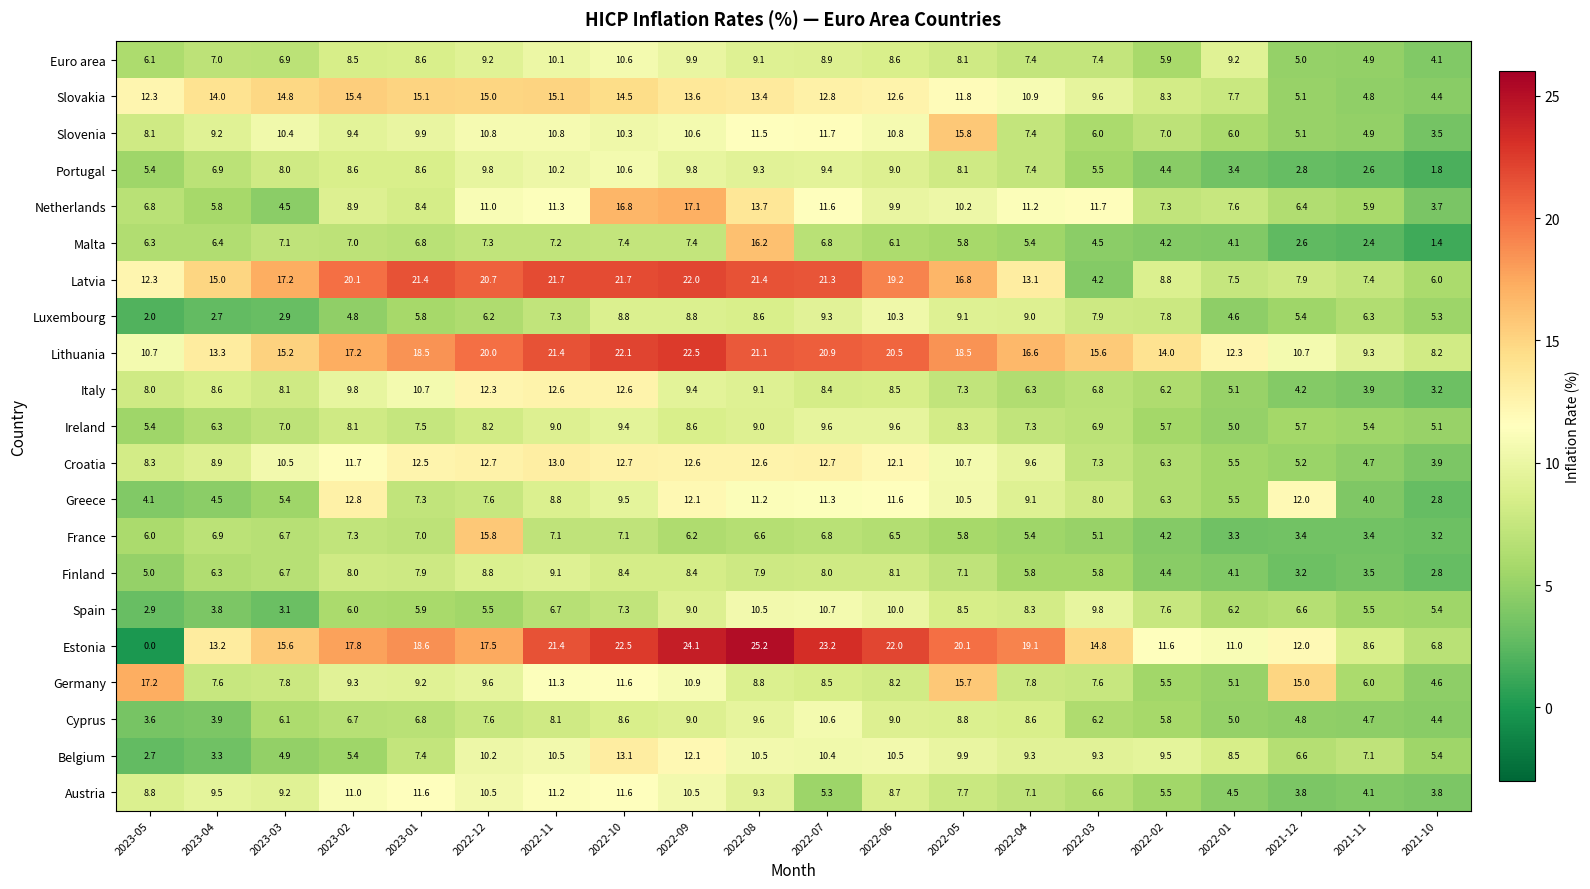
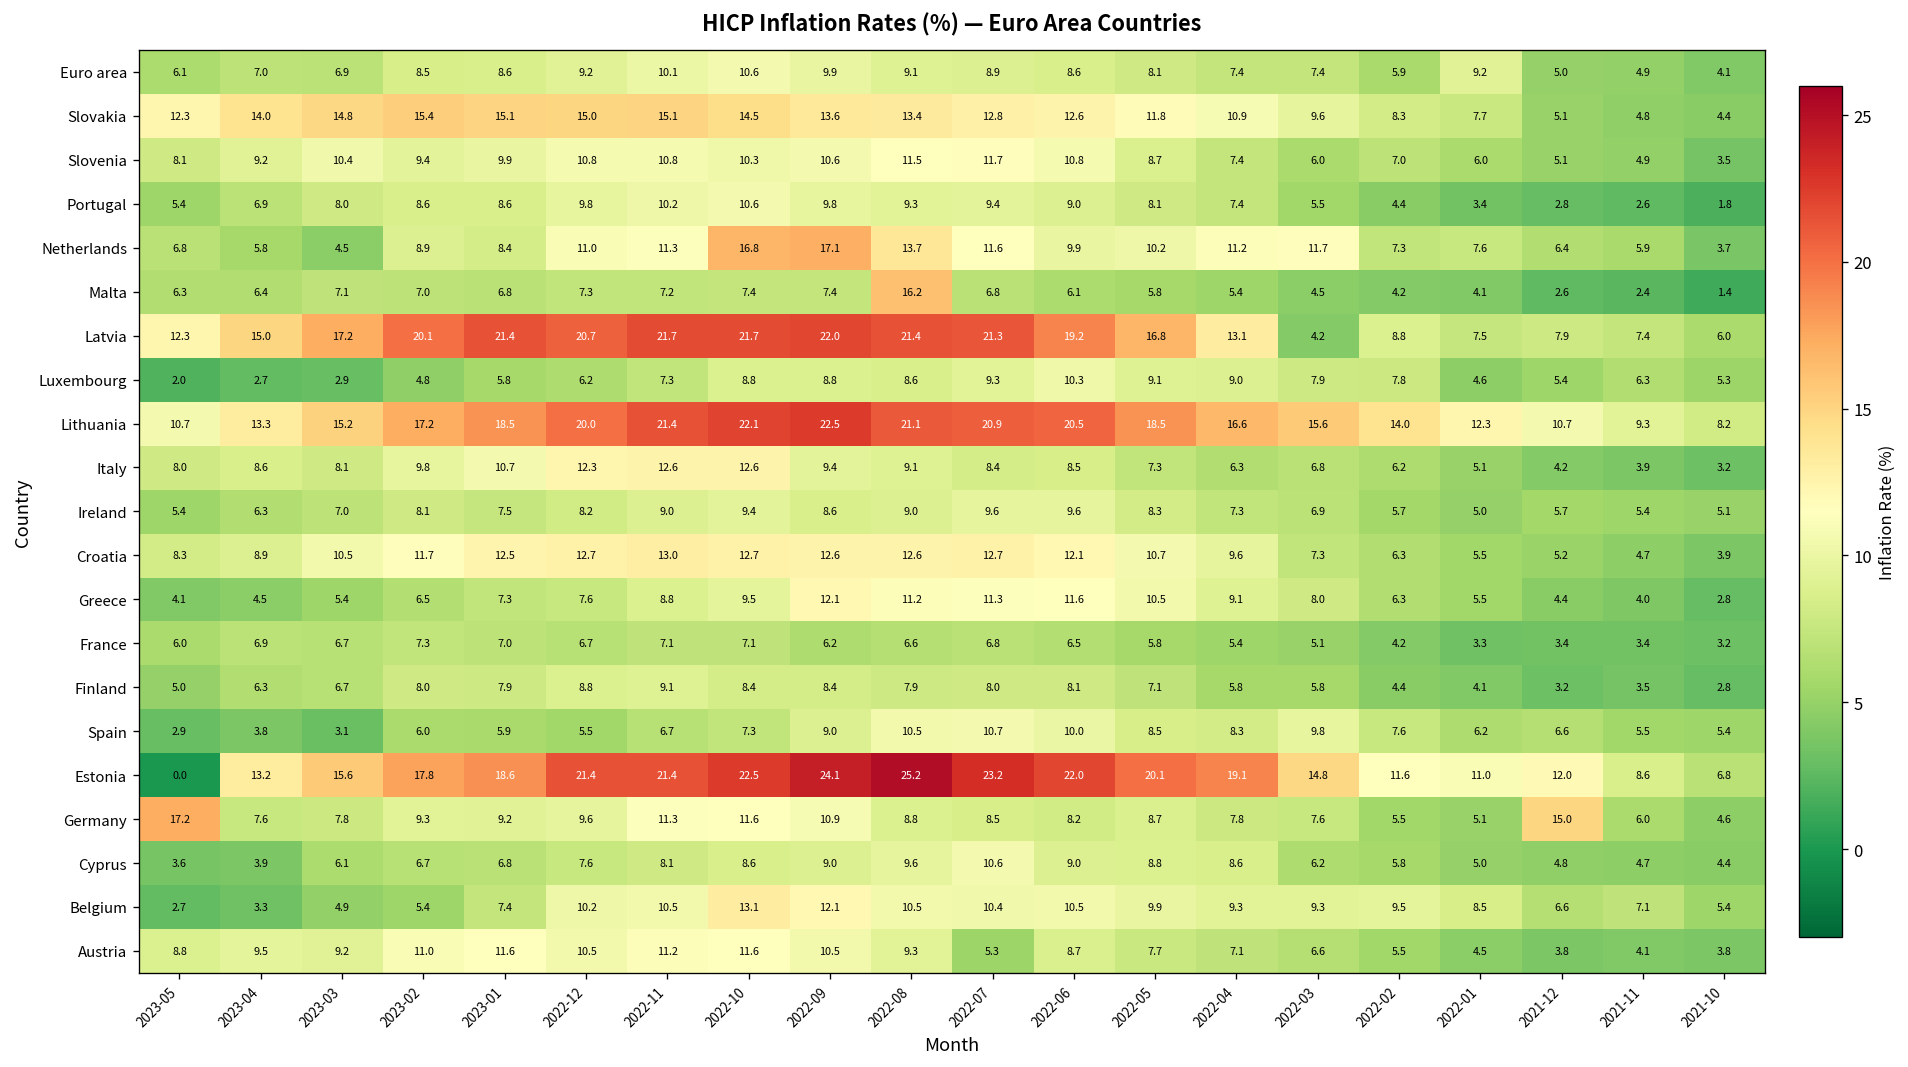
  {
    "Slovenia": {
      "2023-05": 8.1,
      "2023-04": 9.2,
      "2023-03": 10.4,
      "2023-02": 9.4,
      "2023-01": 9.9,
      "2022-12": 10.8,
      "2022-11": 10.8,
      "2022-10": 10.3,
      "2022-09": 10.6,
      "2022-08": 11.5,
      "2022-07": 11.7,
      "2022-06": 10.8,
-     "2022-05": 15.8,
+     "2022-05": 8.7,
      "2022-04": 7.4,
      "2022-03": 6.0,
      "2022-02": 7.0,
      "2022-01": 6.0,
      "2021-12": 5.1,
      "2021-11": 4.9,
      "2021-10": 3.5
    },
    "Greece": {
      "2023-05": 4.1,
      "2023-04": 4.5,
      "2023-03": 5.4,
-     "2023-02": 12.8,
+     "2023-02": 6.5,
      "2023-01": 7.3,
      "2022-12": 7.6,
      "2022-11": 8.8,
      "2022-10": 9.5,
      "2022-09": 12.1,
      "2022-08": 11.2,
      "2022-07": 11.3,
      "2022-06": 11.6,
      "2022-05": 10.5,
      "2022-04": 9.1,
      "2022-03": 8.0,
      "2022-02": 6.3,
      "2022-01": 5.5,
-     "2021-12": 12.0,
+     "2021-12": 4.4,
      "2021-11": 4.0,
      "2021-10": 2.8
    },
    "France": {
      "2023-05": 6.0,
      "2023-04": 6.9,
      "2023-03": 6.7,
      "2023-02": 7.3,
      "2023-01": 7.0,
-     "2022-12": 15.8,
+     "2022-12": 6.7,
      "2022-11": 7.1,
      "2022-10": 7.1,
      "2022-09": 6.2,
      "2022-08": 6.6,
      "2022-07": 6.8,
      "2022-06": 6.5,
      "2022-05": 5.8,
      "2022-04": 5.4,
      "2022-03": 5.1,
      "2022-02": 4.2,
      "2022-01": 3.3,
      "2021-12": 3.4,
      "2021-11": 3.4,
      "2021-10": 3.2
    },
    "Estonia": {
      "2023-05": 0.0,
      "2023-04": 13.2,
      "2023-03": 15.6,
      "2023-02": 17.8,
      "2023-01": 18.6,
-     "2022-12": 17.5,
+     "2022-12": 21.4,
      "2022-11": 21.4,
      "2022-10": 22.5,
      "2022-09": 24.1,
      "2022-08": 25.2,
      "2022-07": 23.2,
      "2022-06": 22.0,
      "2022-05": 20.1,
      "2022-04": 19.1,
      "2022-03": 14.8,
      "2022-02": 11.6,
      "2022-01": 11.0,
      "2021-12": 12.0,
      "2021-11": 8.6,
      "2021-10": 6.8
    },
    "Germany": {
      "2023-05": 17.2,
      "2023-04": 7.6,
      "2023-03": 7.8,
      "2023-02": 9.3,
      "2023-01": 9.2,
      "2022-12": 9.6,
      "2022-11": 11.3,
      "2022-10": 11.6,
      "2022-09": 10.9,
      "2022-08": 8.8,
      "2022-07": 8.5,
      "2022-06": 8.2,
-     "2022-05": 15.7,
+     "2022-05": 8.7,
      "2022-04": 7.8,
      "2022-03": 7.6,
      "2022-02": 5.5,
      "2022-01": 5.1,
      "2021-12": 15.0,
      "2021-11": 6.0,
      "2021-10": 4.6
    }
  }
